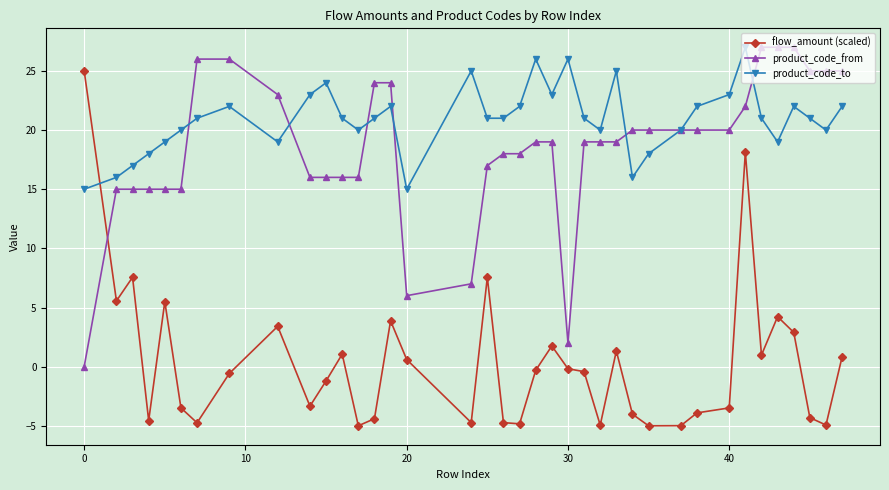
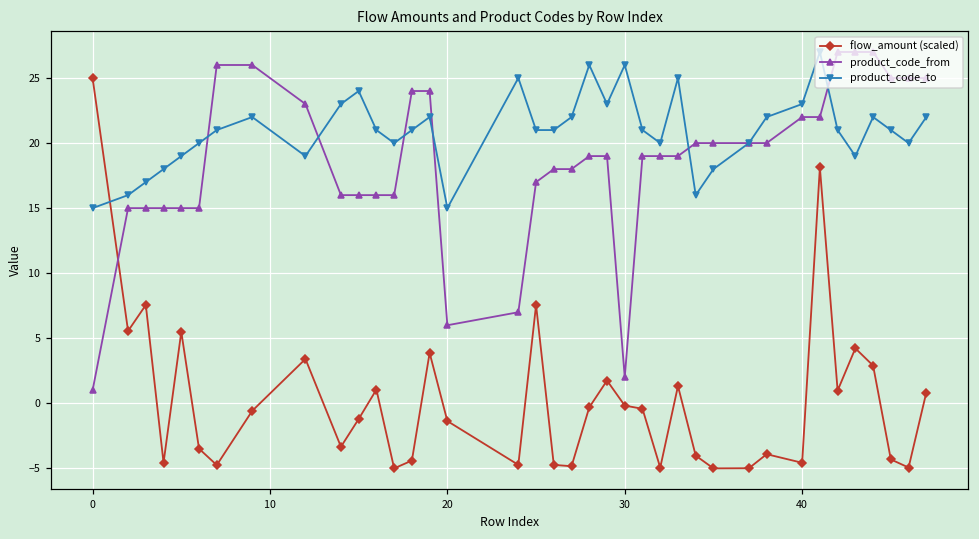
  {
    "flow_amount (scaled)": {
      "0": 25.0,
-     "20": 0.6,
+     "20": -1.4,
      "30": -0.2,
-     "40": -3.5
+     "40": -4.6
    },
    "product_code_from": {
-     "0": 0,
+     "0": 1,
      "20": 6,
      "30": 2,
-     "40": 20
+     "40": 22
    },
    "product_code_to": {
      "0": 15.0,
      "20": 15.0,
      "30": 26.0,
      "40": 23.0
    }
  }
